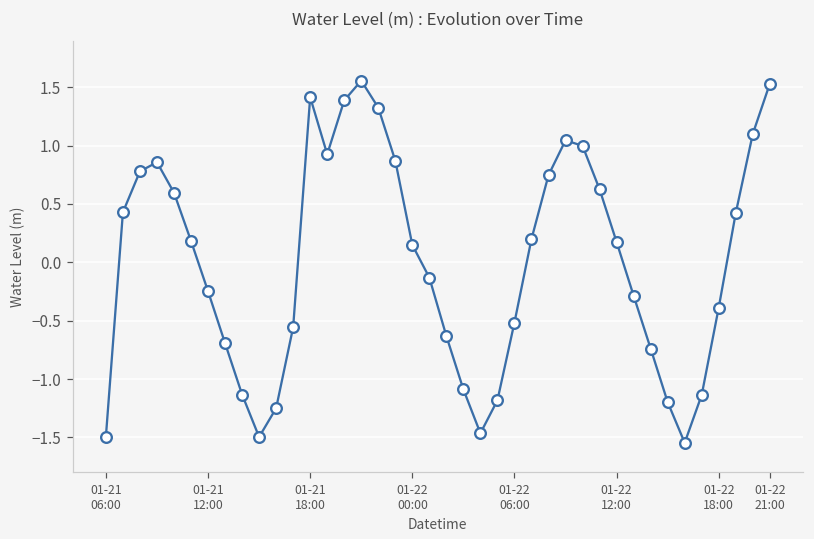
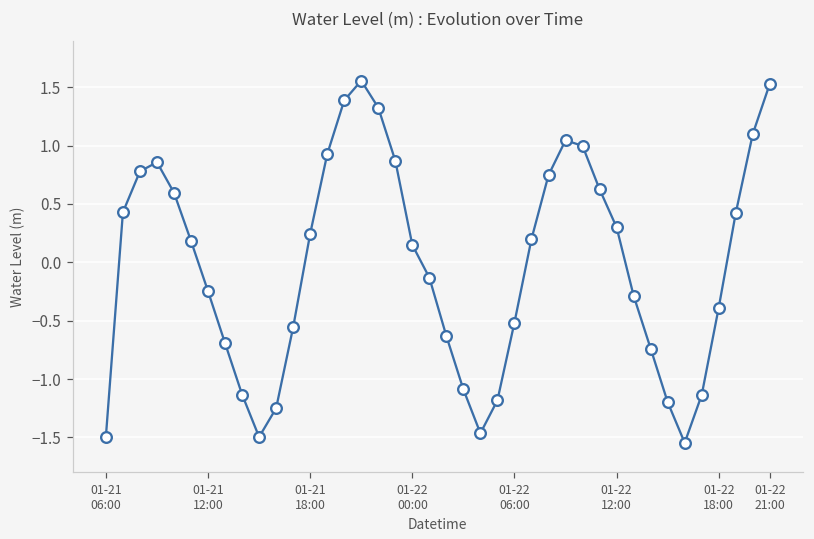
  {
    "01-21 06:00": -1.49,
    "01-21 12:00": -0.25,
-   "01-21 18:00": 1.42,
+   "01-21 18:00": 0.24,
    "01-22 00:00": 0.15,
    "01-22 06:00": -0.52,
-   "01-22 12:00": 0.17,
+   "01-22 12:00": 0.30,
    "01-22 18:00": -0.39,
    "01-22 21:00": 1.53
  }
